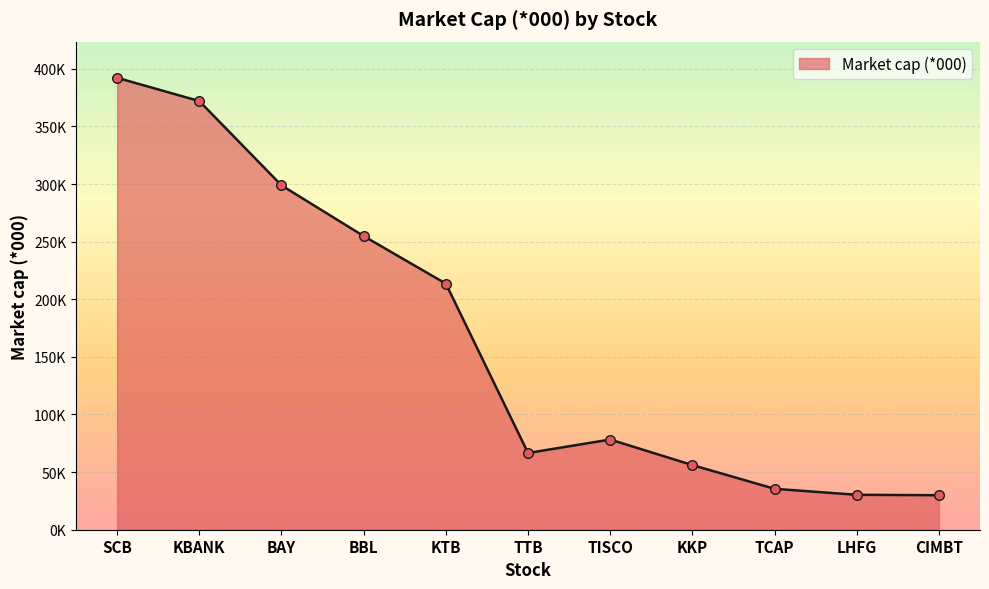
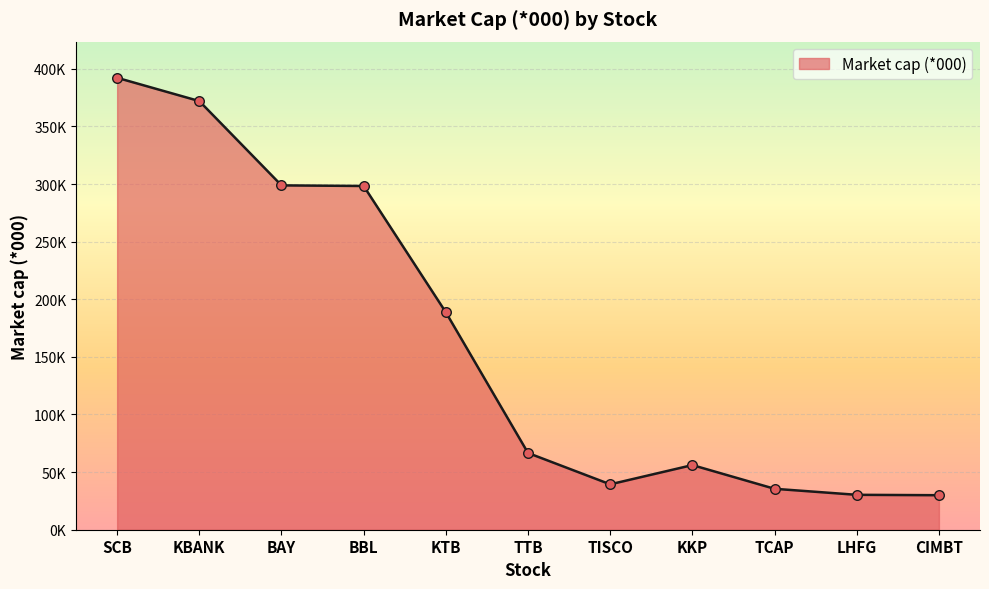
  {
    "SCB": 392000,
    "KBANK": 372000,
    "BAY": 299000,
-   "BBL": 255000,
-   "KTB": 214000,
+   "BBL": 298000,
+   "KTB": 189000,
    "TTB": 67000,
-   "TISCO": 78000,
+   "TISCO": 39000,
    "KKP": 56000,
    "TCAP": 36000,
    "LHFG": 30000,
    "CIMBT": 30000
  }
